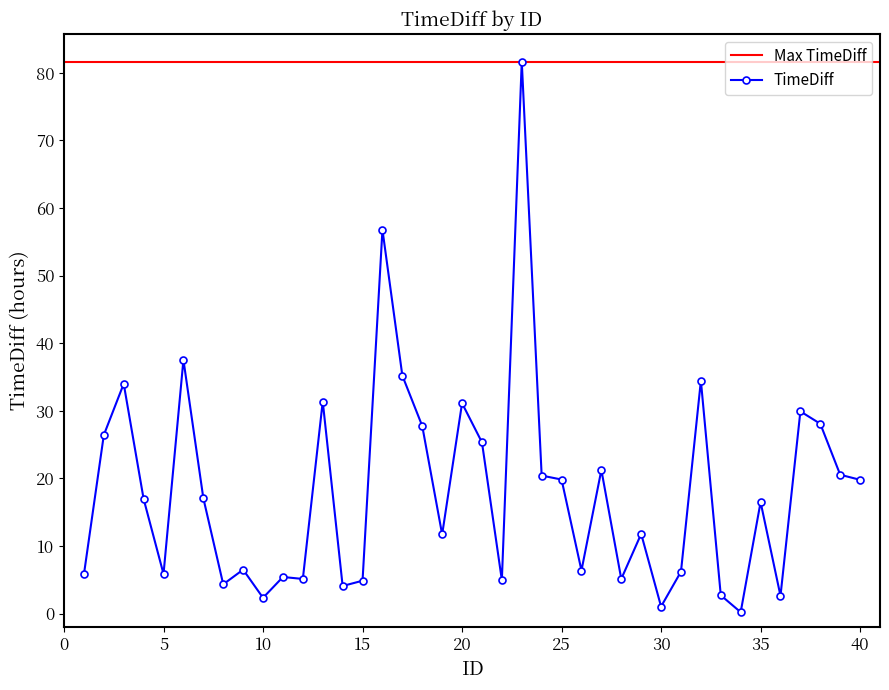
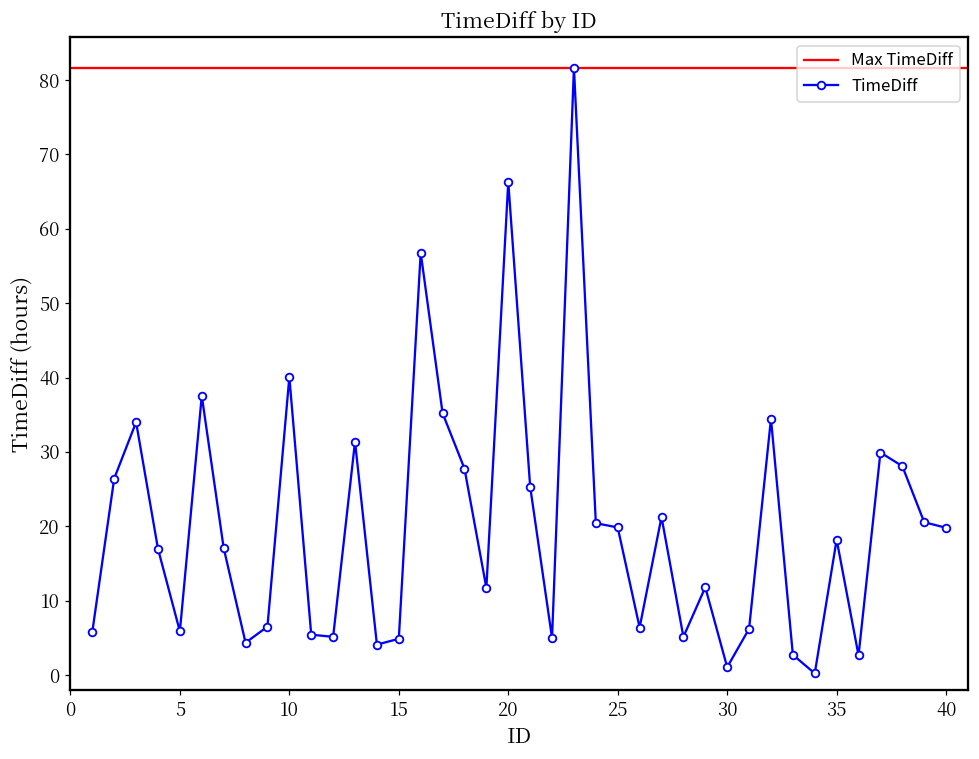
  {
    "5": 6,
-   "10": 2,
+   "10": 40,
    "15": 5,
-   "20": 31,
+   "20": 66,
    "25": 20,
    "30": 1,
-   "35": 17,
+   "35": 18,
    "40": 20
  }
